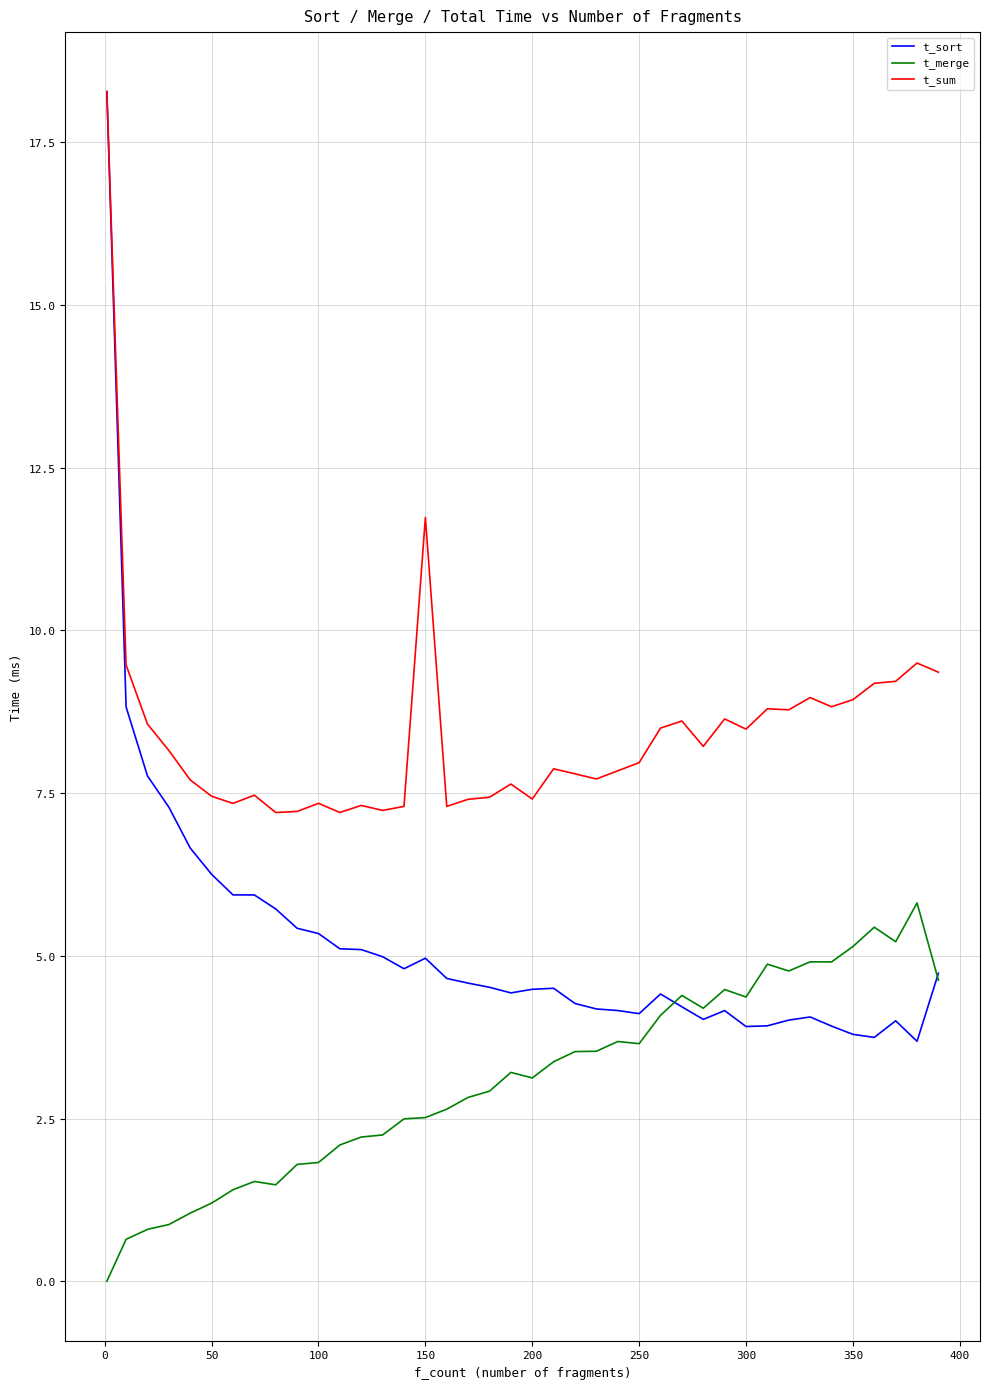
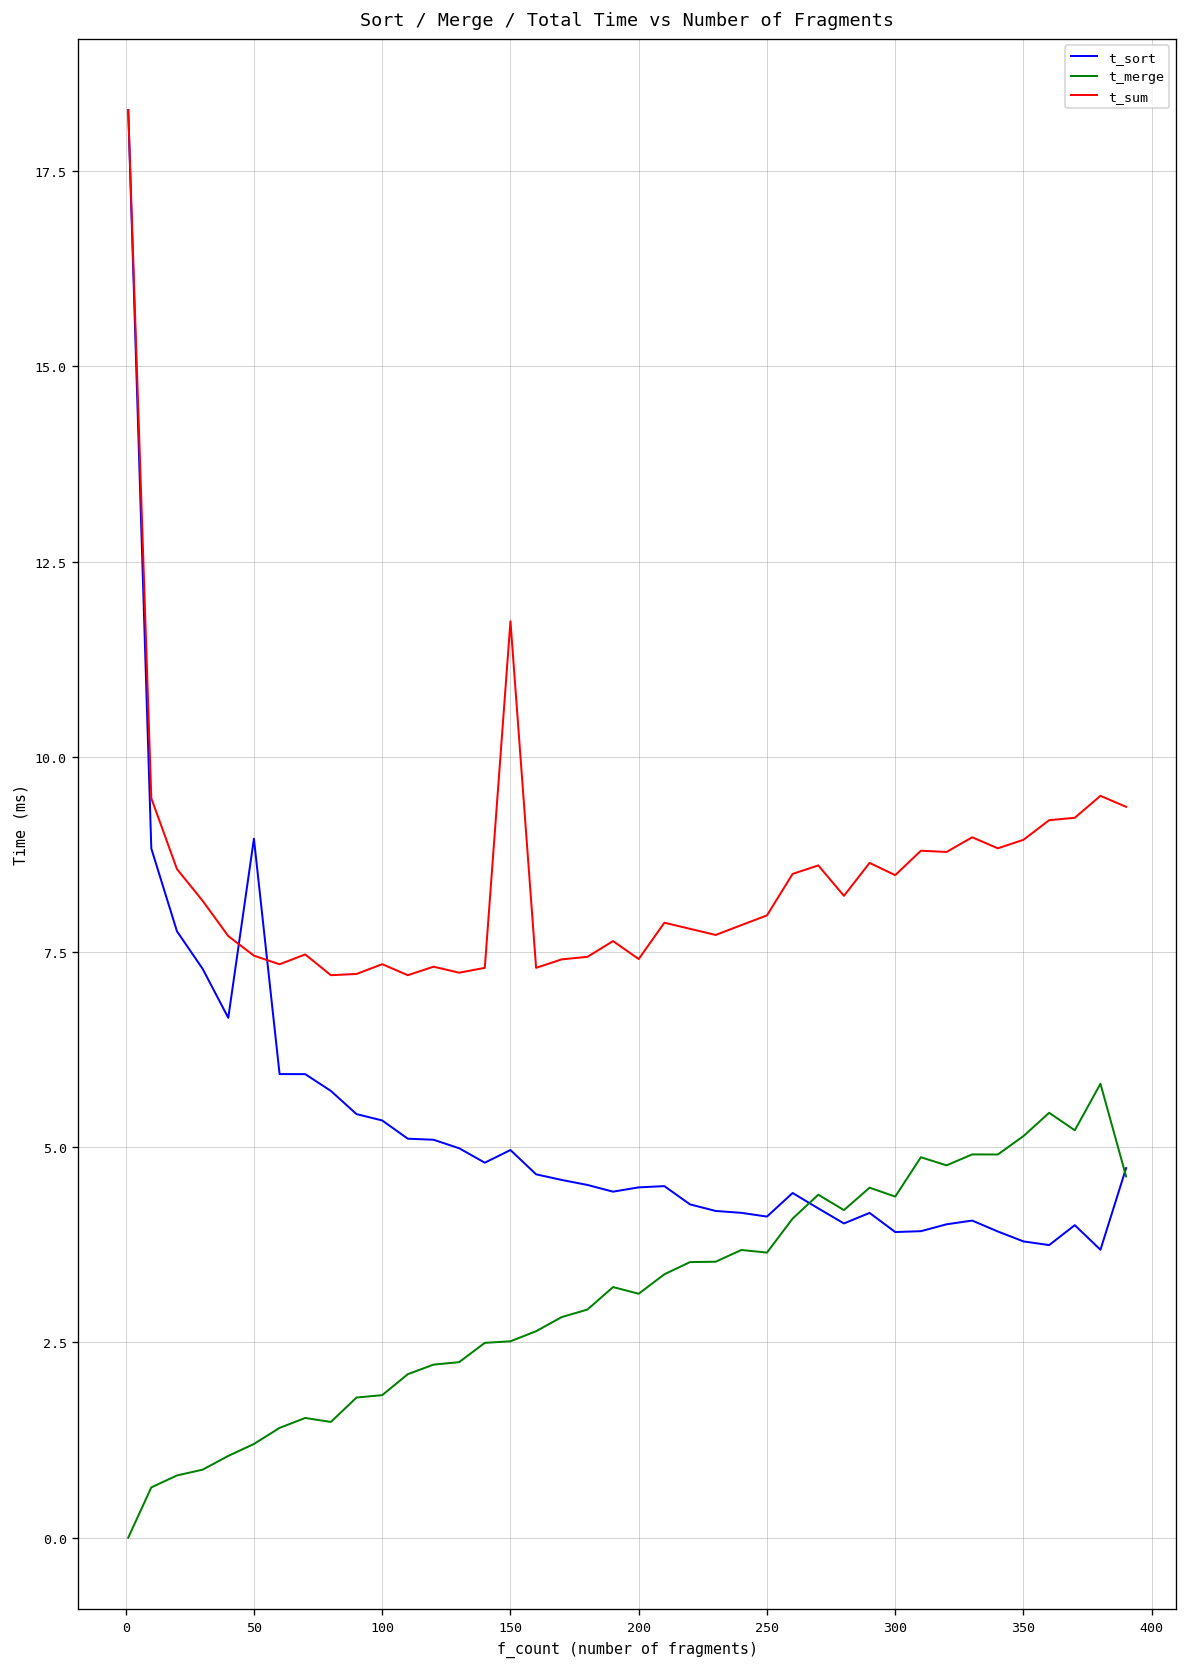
  {
    "t_sort": {
-     "50": 6.3,
+     "50": 9.0,
      "100": 5.3,
      "150": 5.0,
      "200": 4.5,
      "250": 4.1,
      "300": 3.9,
      "350": 3.8
    },
    "t_merge": {
      "50": 1.2,
      "100": 1.8,
      "150": 2.5,
      "200": 3.1,
      "250": 3.7,
      "300": 4.4,
      "350": 5.1
    },
    "t_sum": {
      "50": 7.5,
      "100": 7.3,
      "150": 11.7,
      "200": 7.4,
      "250": 8.0,
      "300": 8.5,
      "350": 8.9
    }
  }
